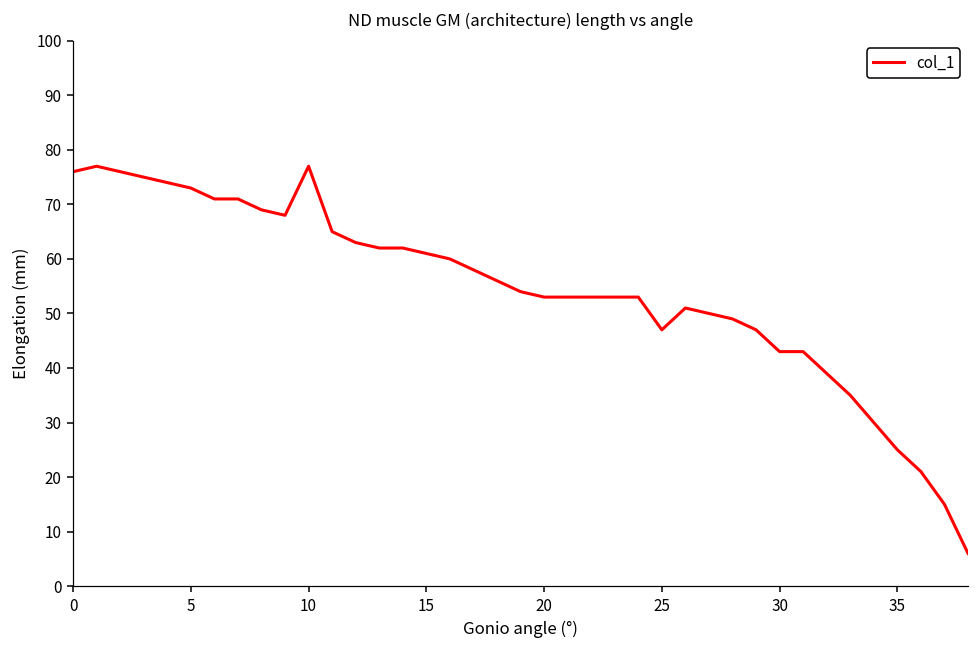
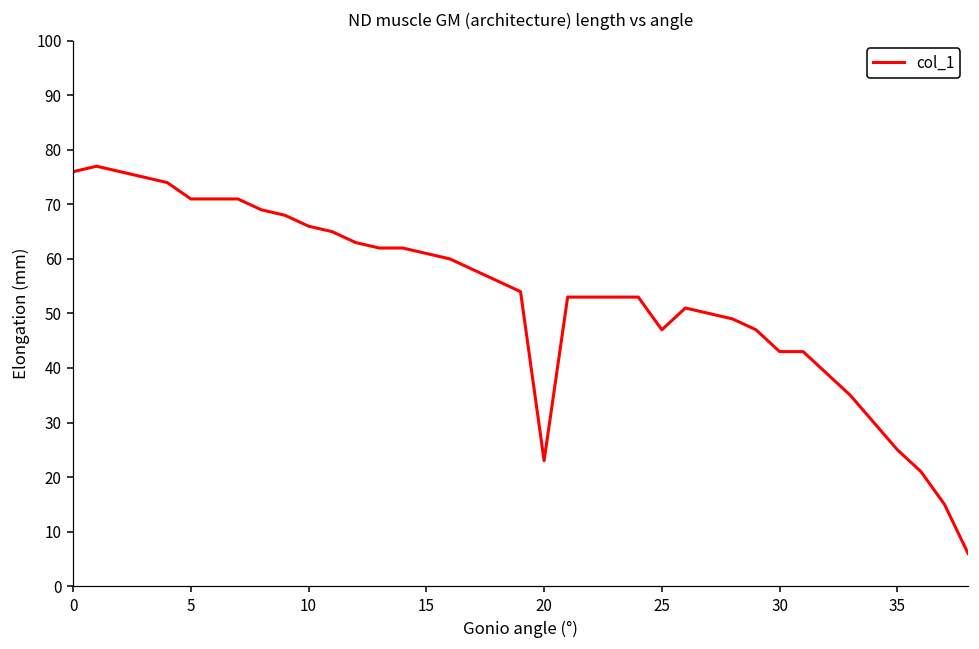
  {
    "0": 76,
-   "5": 73,
-   "10": 77,
+   "5": 71,
+   "10": 66,
    "15": 61,
-   "20": 53,
+   "20": 23,
    "25": 47,
    "30": 43,
    "35": 25
  }
